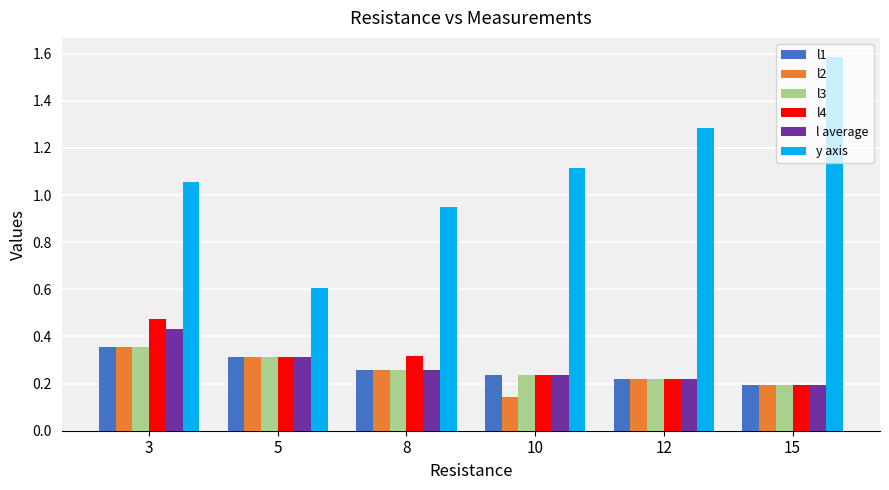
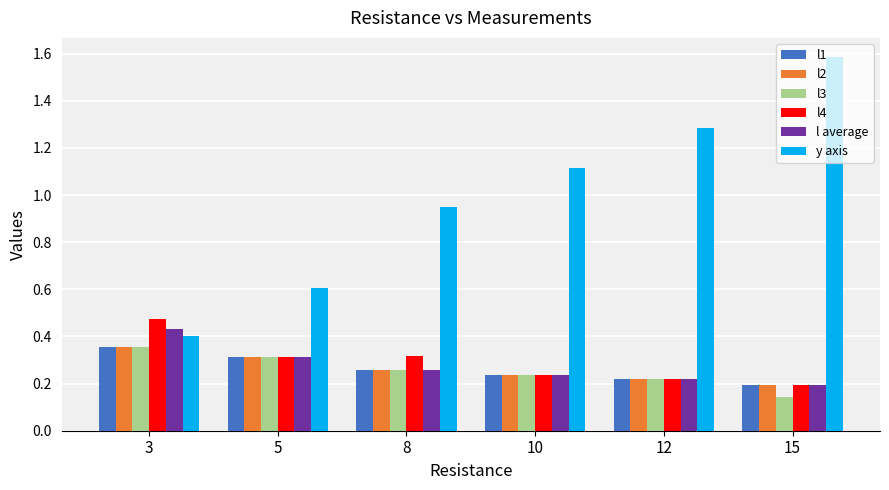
  {
    "l1": {
      "3": 0.36,
      "5": 0.31,
      "8": 0.26,
      "10": 0.24,
      "12": 0.22,
      "15": 0.19
    },
    "l2": {
      "3": 0.36,
      "5": 0.31,
      "8": 0.26,
-     "10": 0.14,
+     "10": 0.24,
      "12": 0.22,
      "15": 0.19
    },
    "l3": {
      "3": 0.36,
      "5": 0.31,
      "8": 0.26,
      "10": 0.24,
      "12": 0.22,
-     "15": 0.20
+     "15": 0.14
    },
    "l4": {
      "3": 0.47,
      "5": 0.31,
      "8": 0.32,
      "10": 0.24,
      "12": 0.22,
      "15": 0.19
    },
    "l average": {
      "3": 0.43,
      "5": 0.31,
      "8": 0.26,
      "10": 0.24,
      "12": 0.22,
      "15": 0.19
    },
    "y axis": {
-     "3": 1.06,
+     "3": 0.40,
      "5": 0.61,
      "8": 0.95,
      "10": 1.12,
      "12": 1.29
    }
  }
